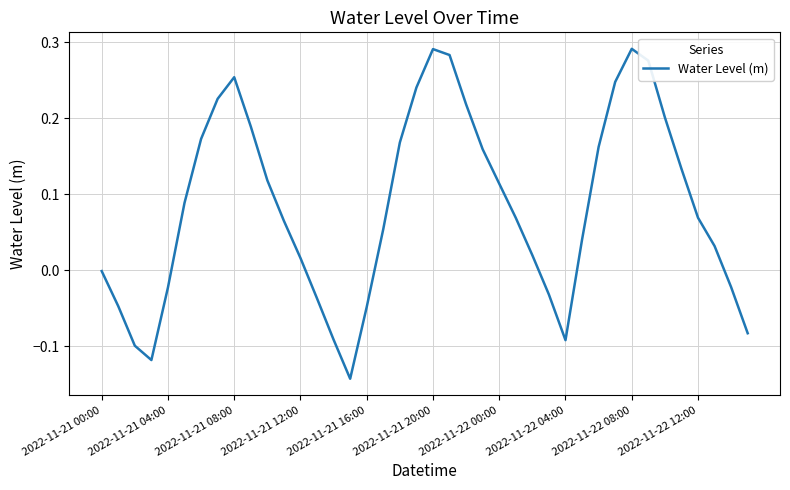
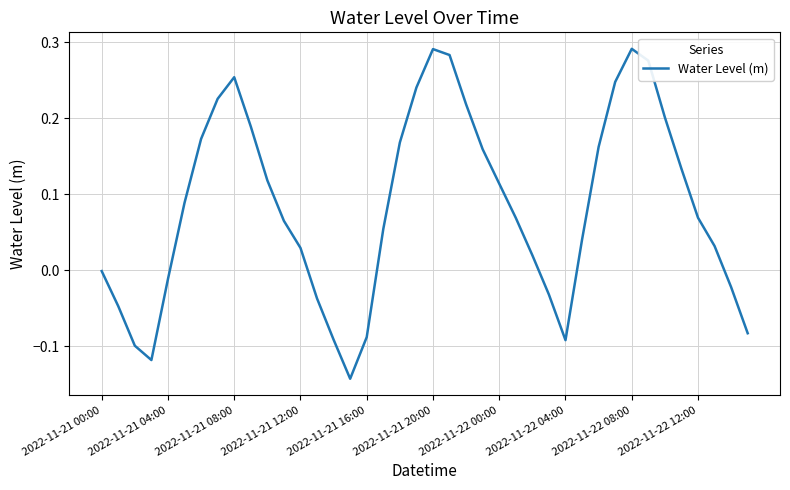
  {
    "2022-11-21 00:00": 0.00,
-   "2022-11-21 04:00": -0.02,
+   "2022-11-21 04:00": -0.01,
    "2022-11-21 08:00": 0.25,
-   "2022-11-21 12:00": 0.02,
-   "2022-11-21 16:00": -0.05,
+   "2022-11-21 12:00": 0.03,
+   "2022-11-21 16:00": -0.09,
    "2022-11-21 20:00": 0.29,
    "2022-11-22 00:00": 0.11,
    "2022-11-22 04:00": -0.09,
    "2022-11-22 08:00": 0.29,
    "2022-11-22 12:00": 0.07
  }
